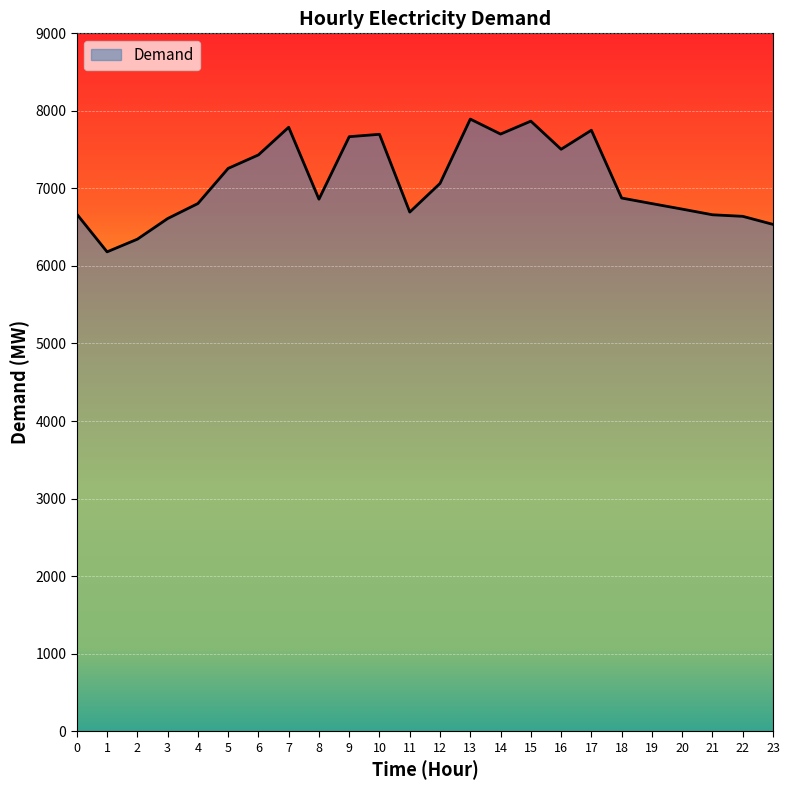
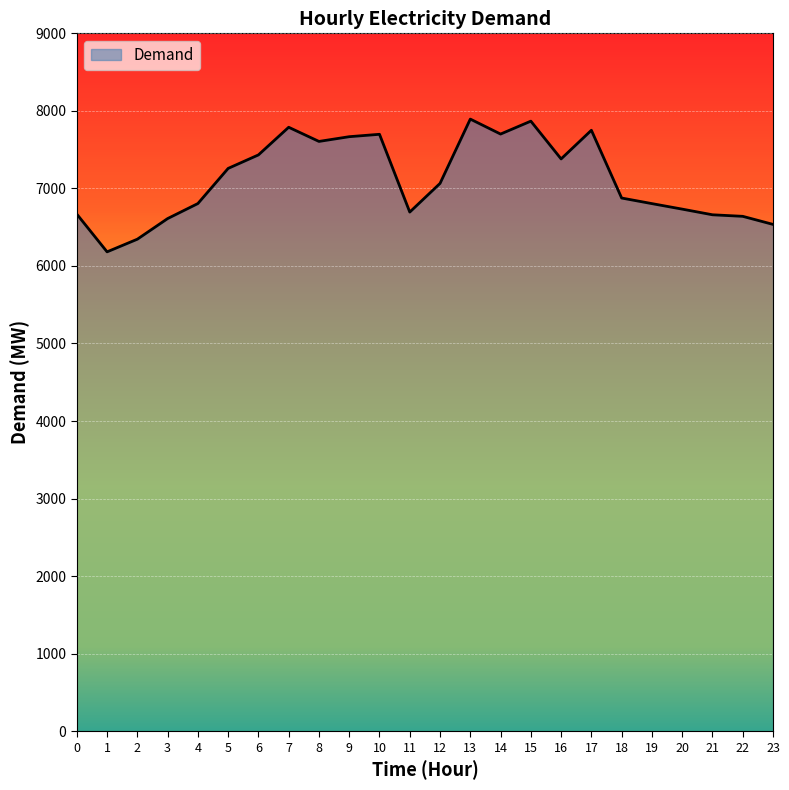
  {
    "0": 6700,
    "1": 6200,
    "2": 6300,
    "3": 6600,
    "4": 6800,
    "5": 7300,
    "6": 7400,
    "7": 7800,
-   "8": 6900,
+   "8": 7600,
    "9": 7700,
    "10": 7700,
    "11": 6700,
    "12": 7100,
    "13": 7900,
    "14": 7700,
    "15": 7900,
-   "16": 7500,
+   "16": 7400,
    "17": 7800,
    "18": 6900,
    "19": 6800,
    "20": 6700,
    "21": 6700,
    "22": 6600,
    "23": 6500
  }
